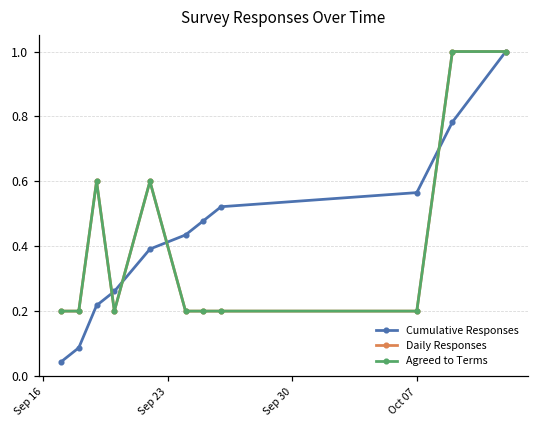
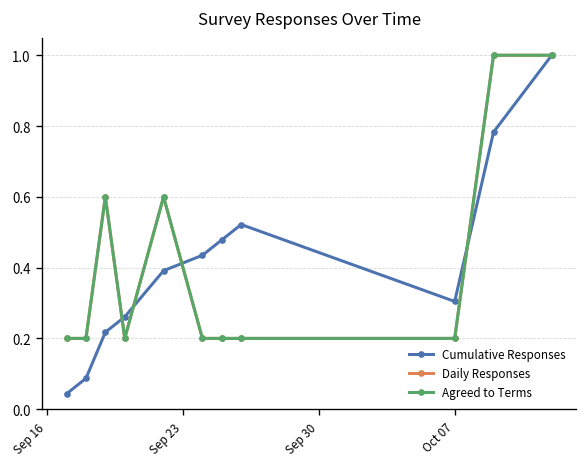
  {
    "Cumulative Responses": {
-     "Oct 07": 0.57
+     "Oct 07": 0.30
    },
    "Agreed to Terms": {
      "Oct 07": 0.20
    }
  }
